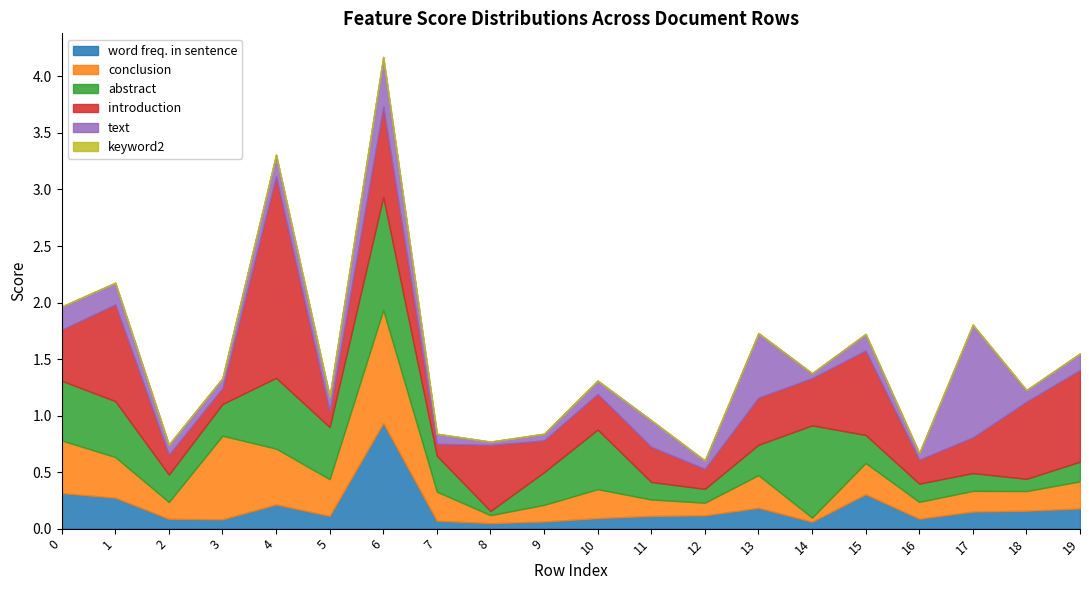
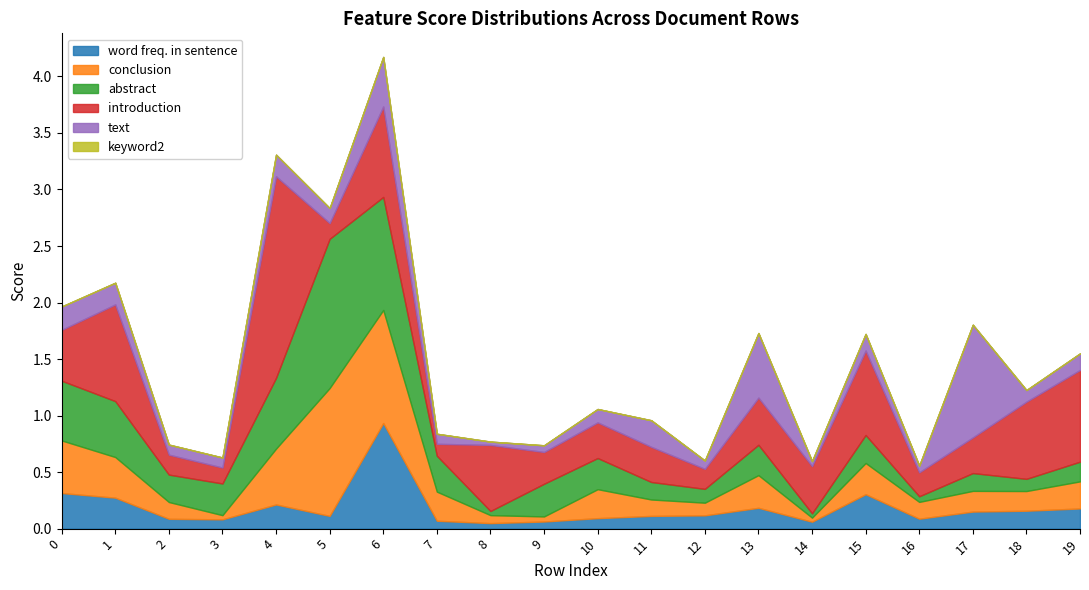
  {
    "word freq. in sentence": {
      "0": 0.31,
      "1": 0.27,
      "2": 0.09,
      "3": 0.08,
      "4": 0.21,
      "5": 0.11,
      "6": 0.93,
      "7": 0.07,
      "8": 0.05,
      "9": 0.06,
      "10": 0.09,
      "11": 0.11,
      "12": 0.12,
      "13": 0.18,
      "14": 0.06,
      "15": 0.30,
      "16": 0.09,
      "17": 0.15,
      "18": 0.16,
      "19": 0.18
    },
    "conclusion": {
      "0": 0.47,
      "1": 0.36,
      "2": 0.15,
-     "3": 0.74,
+     "3": 0.04,
      "4": 0.49,
-     "5": 0.33,
+     "5": 1.13,
      "6": 1.00,
      "7": 0.26,
      "8": 0.07,
-     "9": 0.15,
+     "9": 0.04,
      "10": 0.26,
      "11": 0.15,
      "12": 0.11,
      "13": 0.29,
      "14": 0.04,
      "15": 0.28,
      "16": 0.15,
      "17": 0.18,
      "18": 0.17,
      "19": 0.24
    },
    "abstract": {
      "0": 0.53,
      "1": 0.49,
      "2": 0.24,
      "3": 0.28,
      "4": 0.63,
-     "5": 0.46,
+     "5": 1.32,
      "6": 1.00,
      "7": 0.32,
      "8": 0.04,
      "9": 0.29,
-     "10": 0.53,
+     "10": 0.28,
      "11": 0.15,
      "12": 0.12,
      "13": 0.27,
-     "14": 0.82,
+     "14": 0.04,
      "15": 0.25,
-     "16": 0.16,
+     "16": 0.05,
      "17": 0.16,
      "18": 0.11,
      "19": 0.17
    },
    "introduction": {
      "0": 0.45,
      "1": 0.86,
      "2": 0.18,
      "3": 0.14,
      "4": 1.78,
      "5": 0.14,
      "6": 0.80,
      "7": 0.11,
      "8": 0.58,
      "9": 0.28,
      "10": 0.32,
      "11": 0.31,
      "12": 0.18,
      "13": 0.42,
      "14": 0.42,
      "15": 0.75,
      "16": 0.21,
      "17": 0.32,
      "18": 0.68,
      "19": 0.81
    }
  }
